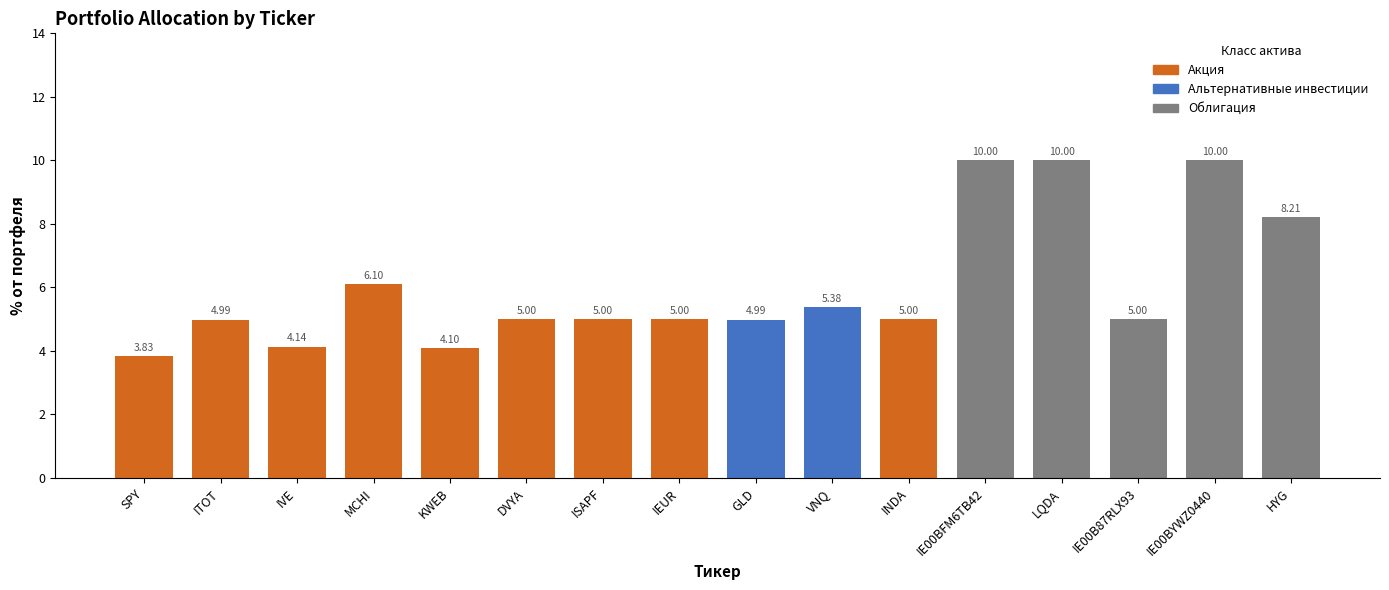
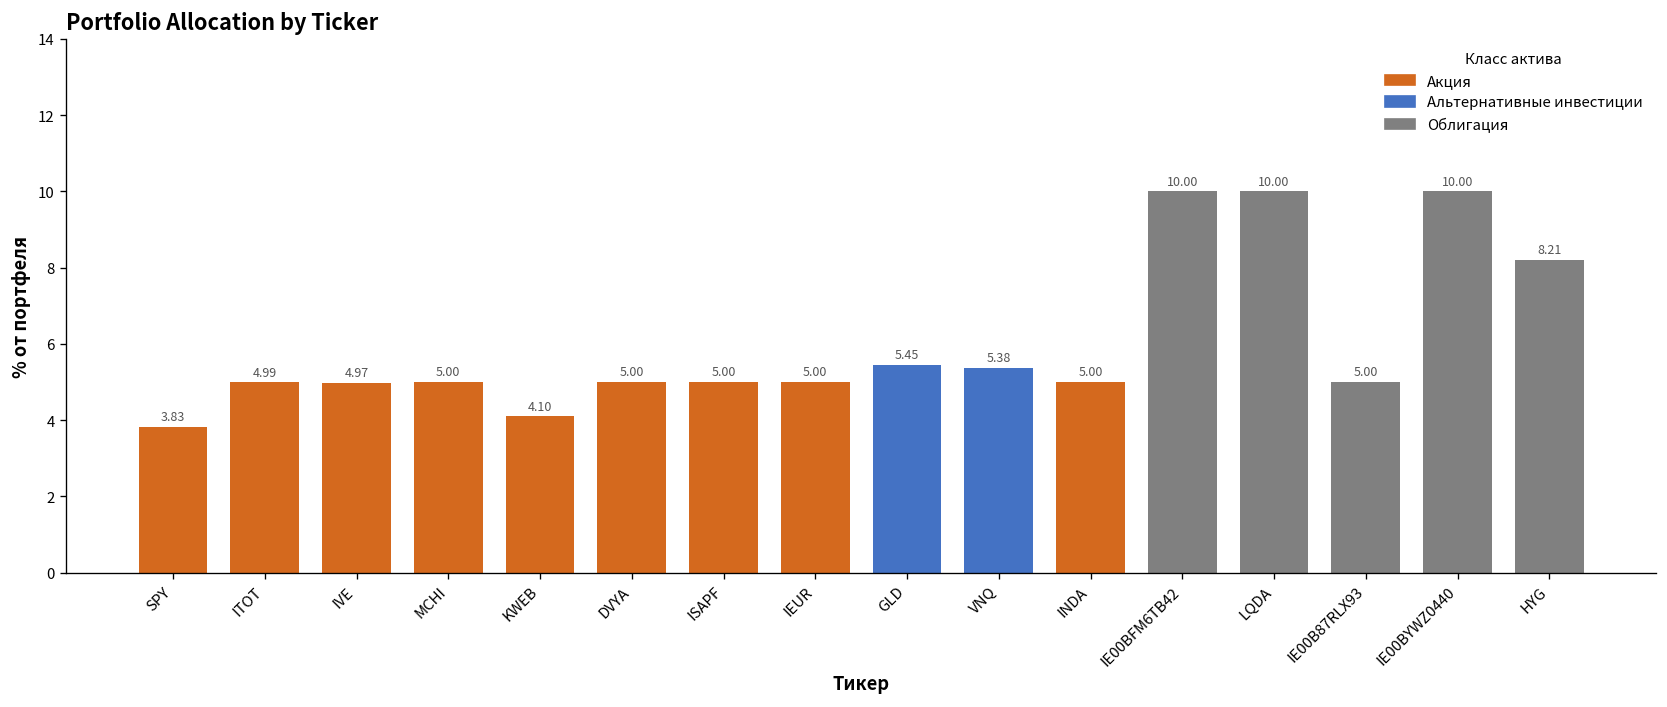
  {
    "SPY": 3.83,
    "ITOT": 4.99,
-   "IVE": 4.14,
-   "MCHI": 6.10,
+   "IVE": 4.97,
+   "MCHI": 5.00,
    "KWEB": 4.10,
    "DVYA": 5.00,
    "ISAPF": 5.00,
    "IEUR": 5.00,
-   "GLD": 4.99,
+   "GLD": 5.45,
    "VNQ": 5.38,
    "INDA": 5.00,
    "IE00BFM6TB42": 10.00,
    "LQDA": 10.00,
    "IE00B87RLX93": 5.00,
    "IE00BYWZ0440": 10.00,
    "HYG": 8.21
  }
